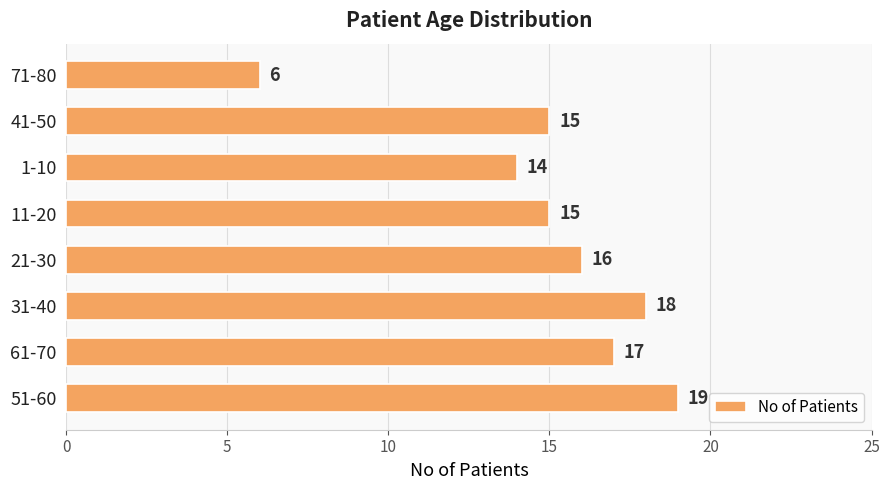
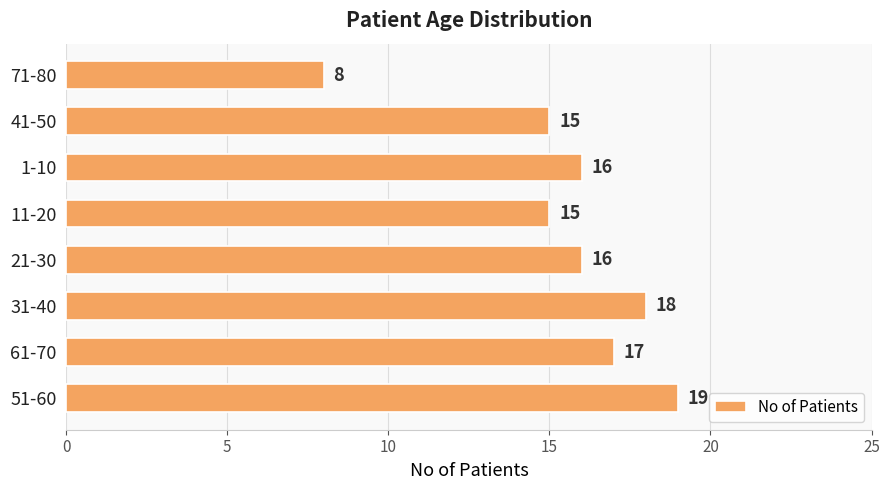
  {
-   "71-80": 6,
+   "71-80": 8,
    "41-50": 15,
-   "1-10": 14,
+   "1-10": 16,
    "11-20": 15,
    "21-30": 16,
    "31-40": 18,
    "61-70": 17
  }
